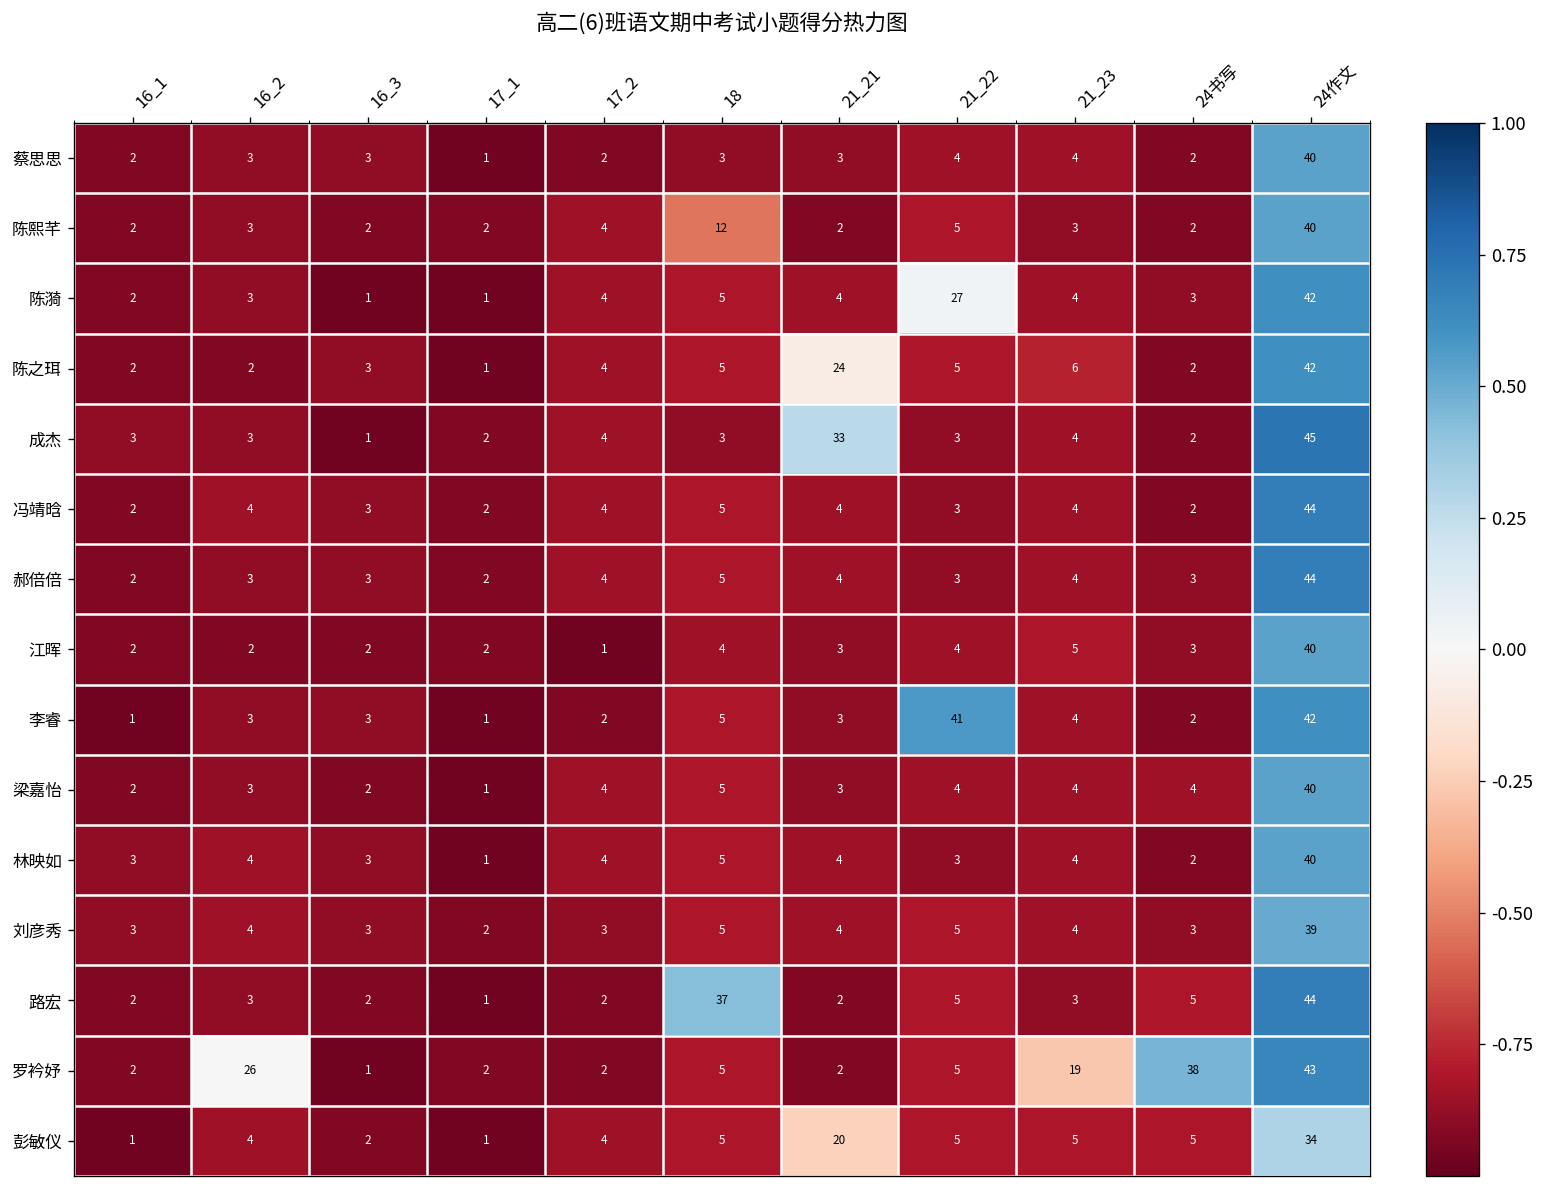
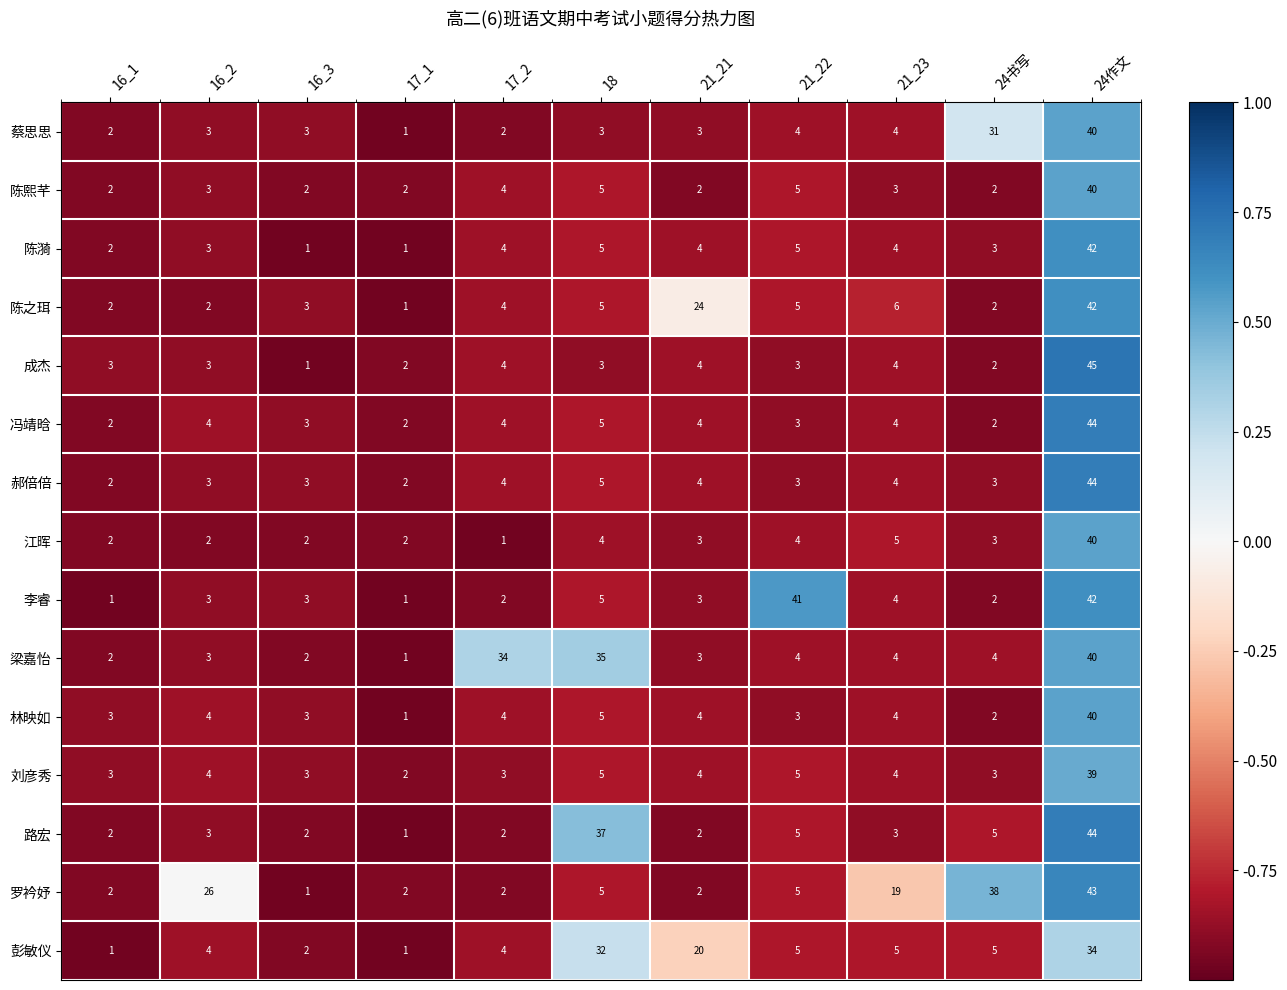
  {
    "蔡思思": {
      "16_1": 2,
      "16_2": 3,
      "16_3": 3,
      "17_1": 1,
      "17_2": 2,
      "18": 3,
      "21_21": 3,
      "21_22": 4,
      "21_23": 4,
-     "24书写": 2,
+     "24书写": 31,
      "24作文": 40
    },
    "陈熙芊": {
      "16_1": 2,
      "16_2": 3,
      "16_3": 2,
      "17_1": 2,
      "17_2": 4,
-     "18": 12,
+     "18": 5,
      "21_21": 2,
      "21_22": 5,
      "21_23": 3,
      "24书写": 2,
      "24作文": 40
    },
    "陈漪": {
      "16_1": 2,
      "16_2": 3,
      "16_3": 1,
      "17_1": 1,
      "17_2": 4,
      "18": 5,
      "21_21": 4,
-     "21_22": 27,
+     "21_22": 5,
      "21_23": 4,
      "24书写": 3,
      "24作文": 42
    },
    "陈之珥": {
      "16_1": 2,
      "16_2": 2,
      "16_3": 3,
      "17_1": 1,
      "17_2": 4,
      "18": 5,
      "21_21": 24,
      "21_22": 5,
      "21_23": 6,
      "24书写": 2,
      "24作文": 42
    },
    "成杰": {
      "16_1": 3,
      "16_2": 3,
      "16_3": 1,
      "17_1": 2,
      "17_2": 4,
      "18": 3,
-     "21_21": 33,
+     "21_21": 4,
      "21_22": 3,
      "21_23": 4,
      "24书写": 2,
      "24作文": 45
    },
    "冯靖晗": {
      "16_1": 2,
      "16_2": 4,
      "16_3": 3,
      "17_1": 2,
      "17_2": 4,
      "18": 5,
      "21_21": 4,
      "21_22": 3,
      "21_23": 4,
      "24书写": 2,
      "24作文": 44
    },
    "郝倍倍": {
      "16_1": 2,
      "16_2": 3,
      "16_3": 3,
      "17_1": 2,
      "17_2": 4,
      "18": 5,
      "21_21": 4,
      "21_22": 3,
      "21_23": 4,
      "24书写": 3,
      "24作文": 44
    },
    "江晖": {
      "16_1": 2,
      "16_2": 2,
      "16_3": 2,
      "17_1": 2,
      "17_2": 1,
      "18": 4,
      "21_21": 3,
      "21_22": 4,
      "21_23": 5,
      "24书写": 3,
      "24作文": 40
    },
    "李睿": {
      "16_1": 1,
      "16_2": 3,
      "16_3": 3,
      "17_1": 1,
      "17_2": 2,
      "18": 5,
      "21_21": 3,
      "21_22": 41,
      "21_23": 4,
      "24书写": 2,
      "24作文": 42
    },
    "梁嘉怡": {
      "16_1": 2,
      "16_2": 3,
      "16_3": 2,
      "17_1": 1,
-     "17_2": 4,
-     "18": 5,
+     "17_2": 34,
+     "18": 35,
      "21_21": 3,
      "21_22": 4,
      "21_23": 4,
      "24书写": 4,
      "24作文": 40
    },
    "林映如": {
      "16_1": 3,
      "16_2": 4,
      "16_3": 3,
      "17_1": 1,
      "17_2": 4,
      "18": 5,
      "21_21": 4,
      "21_22": 3,
      "21_23": 4,
      "24书写": 2,
      "24作文": 40
    },
    "刘彦秀": {
      "16_1": 3,
      "16_2": 4,
      "16_3": 3,
      "17_1": 2,
      "17_2": 3,
      "18": 5,
      "21_21": 4,
      "21_22": 5,
      "21_23": 4,
      "24书写": 3,
      "24作文": 39
    },
    "路宏": {
      "16_1": 2,
      "16_2": 3,
      "16_3": 2,
      "17_1": 1,
      "17_2": 2,
      "18": 37,
      "21_21": 2,
      "21_22": 5,
      "21_23": 3,
      "24书写": 5,
      "24作文": 44
    },
    "罗衿妤": {
      "16_1": 2,
      "16_2": 26,
      "16_3": 1,
      "17_1": 2,
      "17_2": 2,
      "18": 5,
      "21_21": 2,
      "21_22": 5,
      "21_23": 19,
      "24书写": 38,
      "24作文": 43
    },
    "彭敏仪": {
      "16_1": 1,
      "16_2": 4,
      "16_3": 2,
      "17_1": 1,
      "17_2": 4,
-     "18": 5,
+     "18": 32,
      "21_21": 20,
      "21_22": 5,
      "21_23": 5,
      "24书写": 5,
      "24作文": 34
    }
  }
